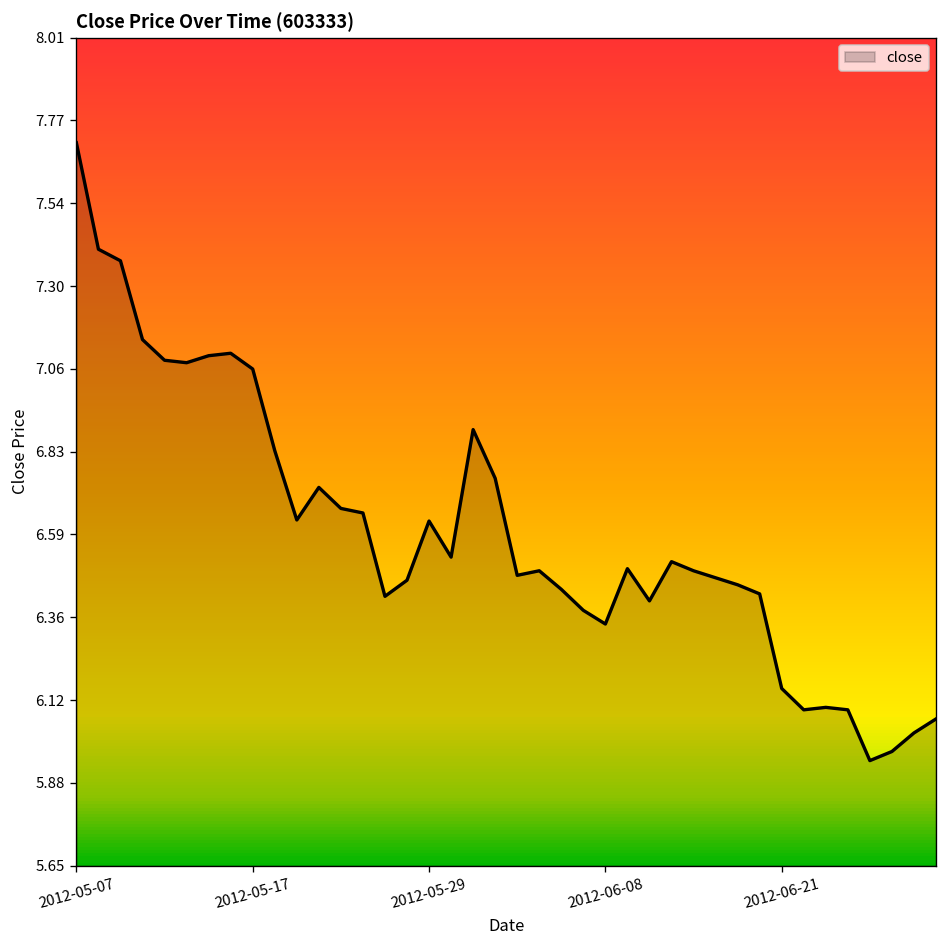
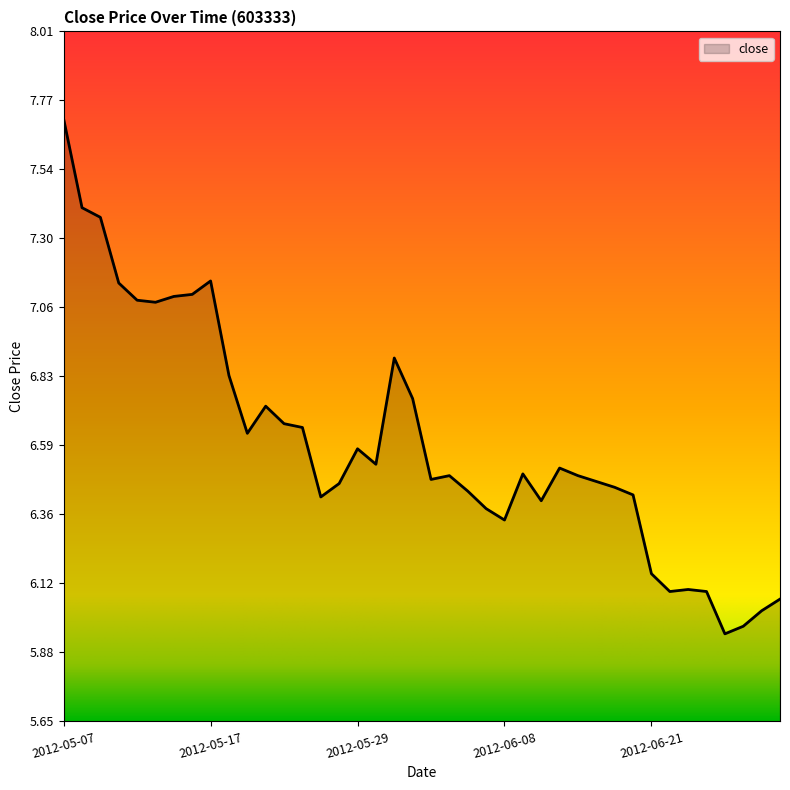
  {
    "2012-05-07": 7.71,
-   "2012-05-17": 7.06,
-   "2012-05-29": 6.63,
+   "2012-05-17": 7.16,
+   "2012-05-29": 6.58,
    "2012-06-08": 6.34,
    "2012-06-21": 6.15
  }
